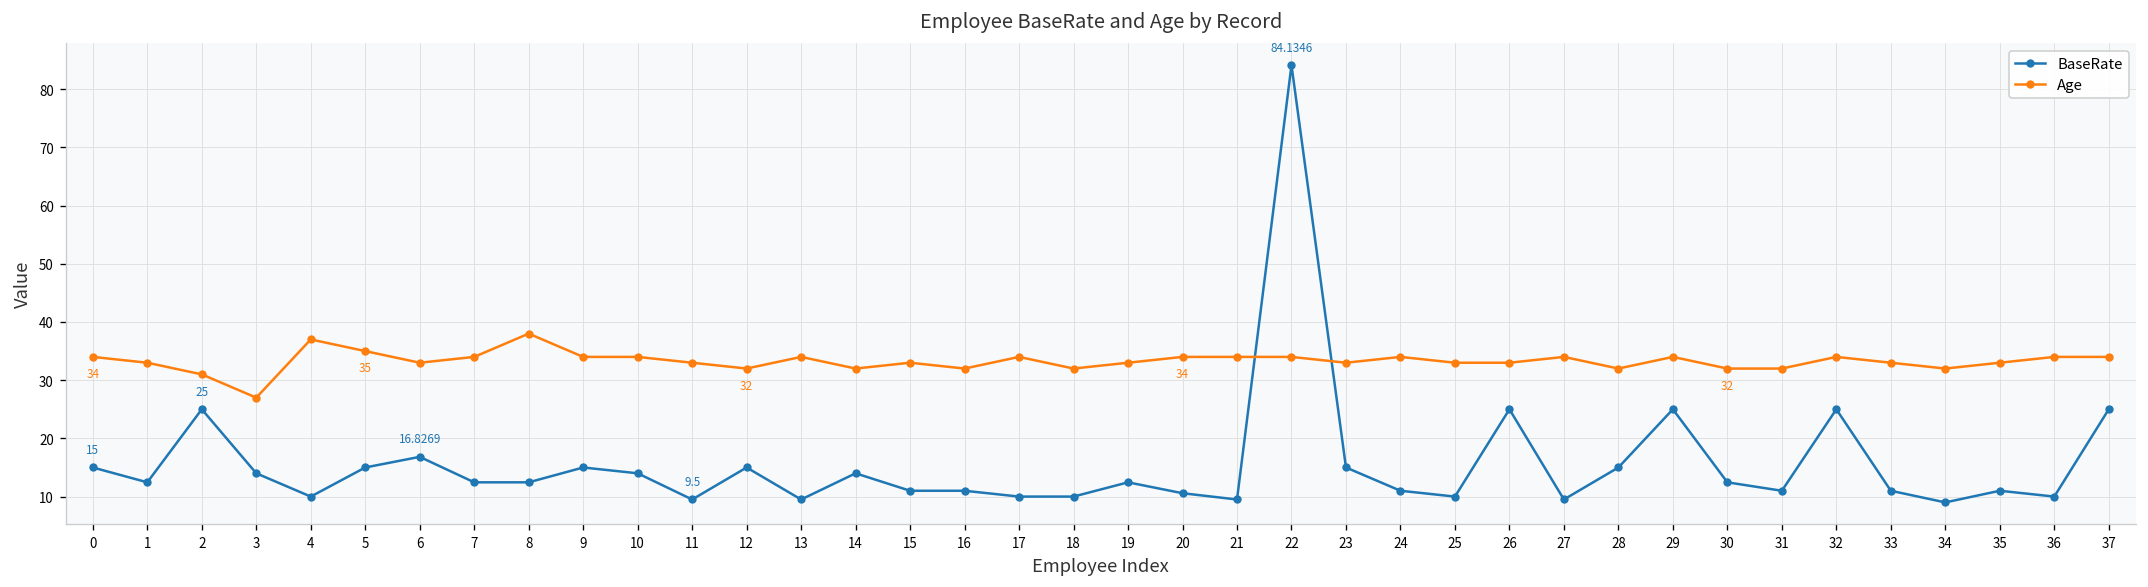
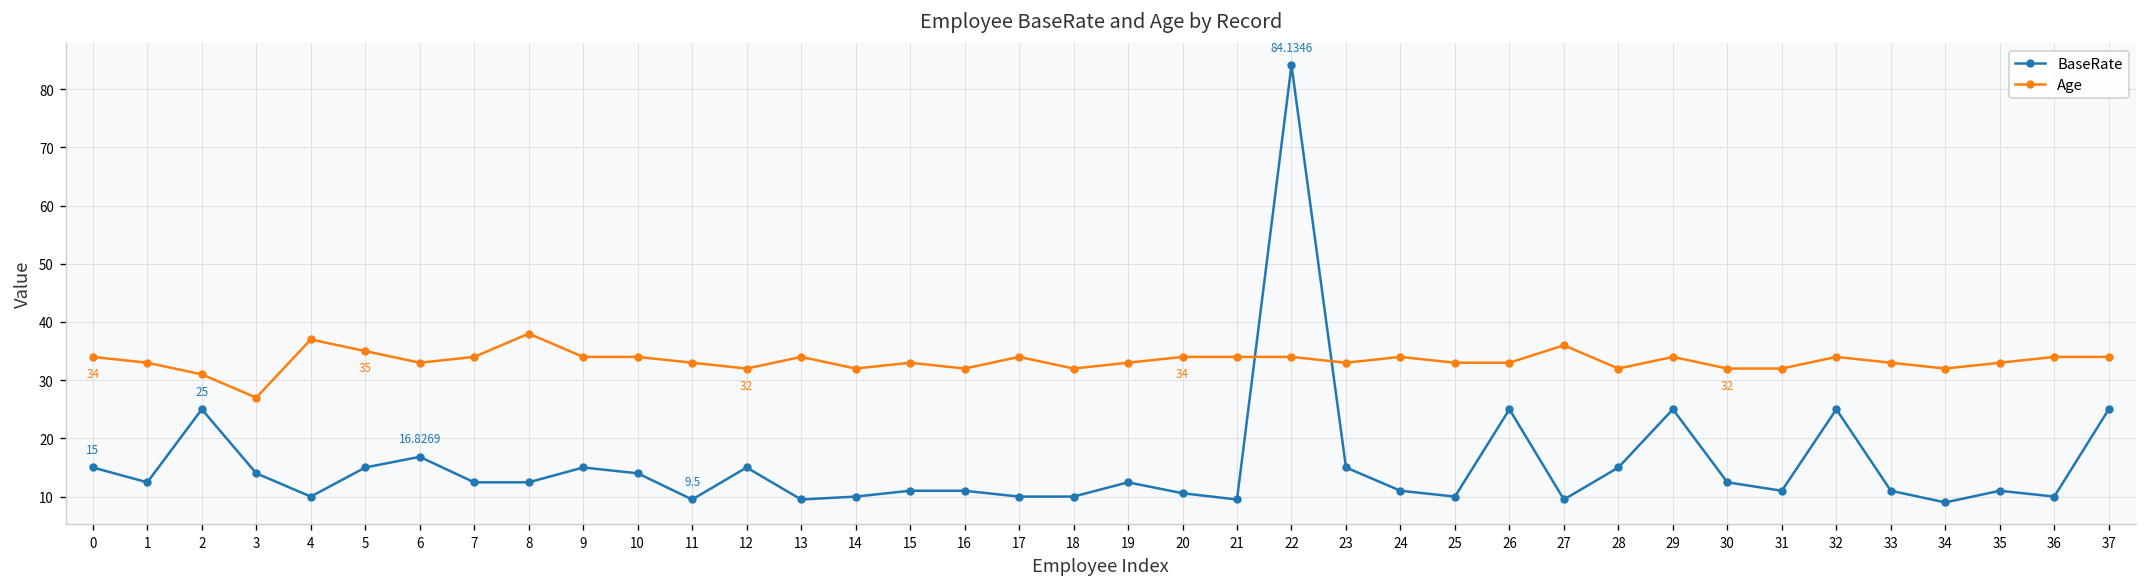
  {
    "BaseRate": {
      "1": 12,
      "3": 14,
      "4": 10,
      "5": 15,
      "7": 12,
      "8": 12,
      "9": 15,
      "10": 14,
      "12": 15,
      "13": 10,
-     "14": 14,
+     "14": 10,
      "15": 11,
      "16": 11,
      "17": 10,
      "18": 10,
      "19": 12,
      "20": 11,
      "21": 10,
      "23": 15,
      "24": 11,
      "25": 10,
      "26": 25,
      "27": 10,
      "28": 15,
      "29": 25,
      "30": 12,
      "31": 11,
      "32": 25,
      "33": 11,
      "34": 9,
      "35": 11,
      "36": 10,
      "37": 25
    },
    "Age": {
      "1": 33,
      "3": 27,
      "4": 37,
      "6": 33,
      "7": 34,
      "8": 38,
      "9": 34,
      "10": 34,
      "11": 33,
      "13": 34,
      "14": 32,
      "15": 33,
      "16": 32,
      "17": 34,
      "18": 32,
      "19": 33,
      "21": 34,
      "22": 34,
      "23": 33,
      "24": 34,
      "25": 33,
      "26": 33,
-     "27": 34,
+     "27": 36,
      "28": 32,
      "29": 34,
      "31": 32,
      "32": 34,
      "33": 33,
      "34": 32,
      "35": 33,
      "36": 34,
      "37": 34
    }
  }
